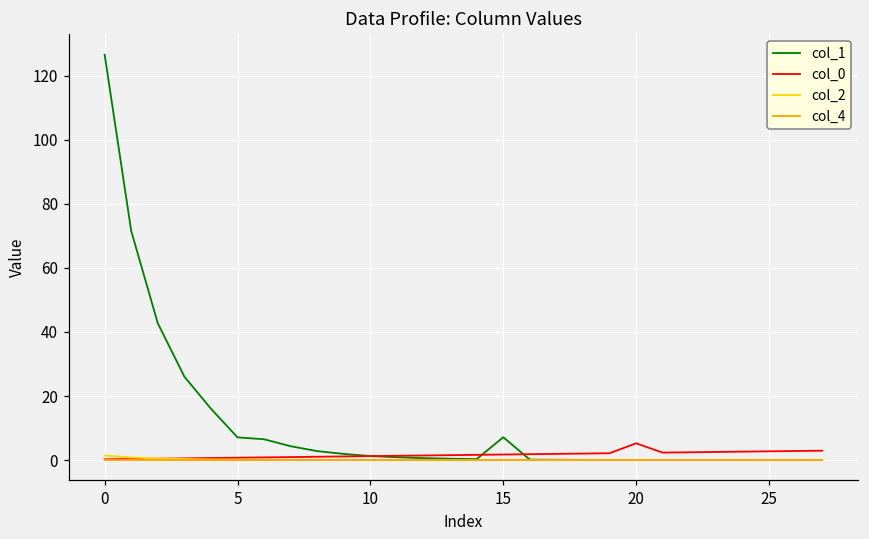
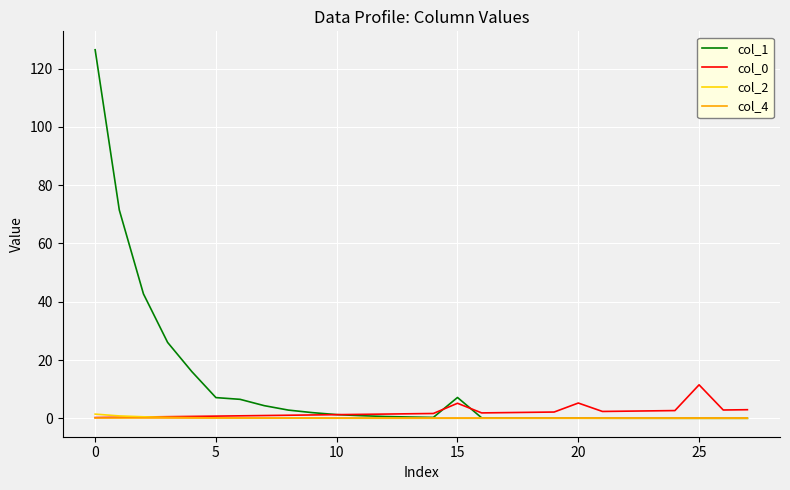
  {
    "col_1": {
      "0": 127,
      "5": 7,
      "15": 7
    },
    "col_0": {
-     "15": 2,
+     "15": 5,
      "20": 5,
-     "25": 3
+     "25": 11
    }
  }
